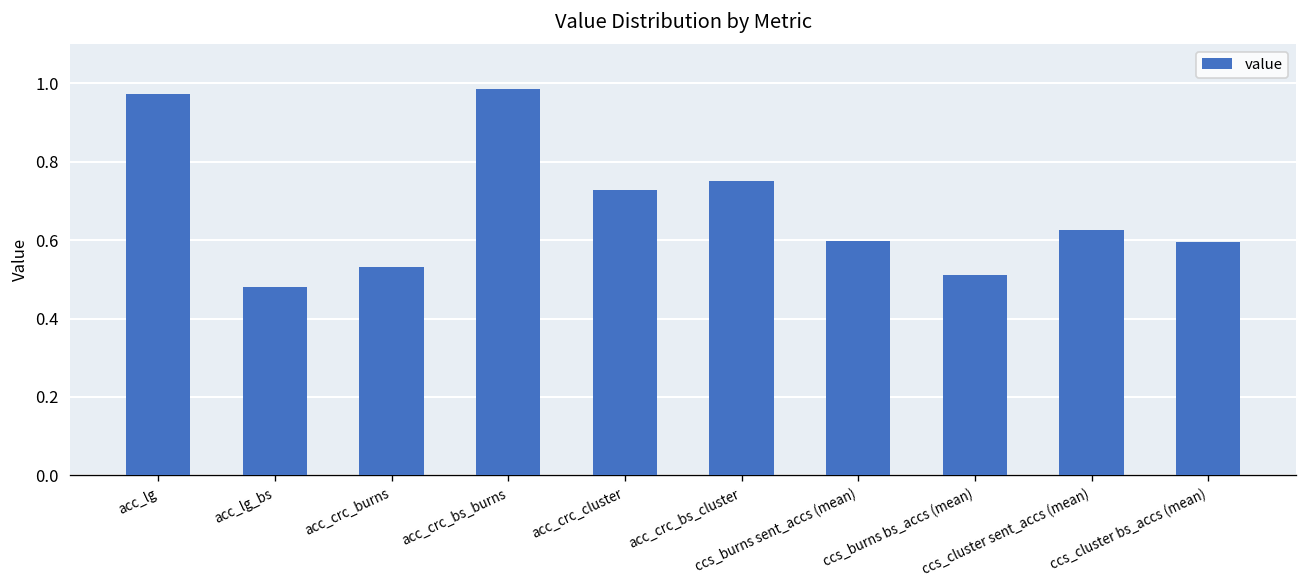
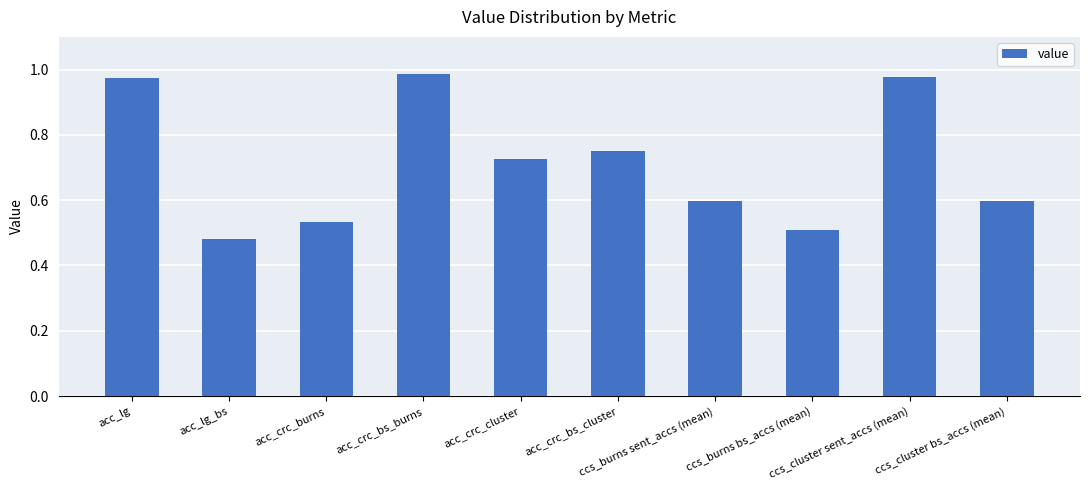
  {
    "acc_lg": 0.97,
    "acc_lg_bs": 0.48,
    "acc_crc_burns": 0.53,
    "acc_crc_bs_burns": 0.99,
    "acc_crc_cluster": 0.73,
    "acc_crc_bs_cluster": 0.75,
    "ccs_burns sent_accs (mean)": 0.60,
    "ccs_burns bs_accs (mean)": 0.51,
-   "ccs_cluster sent_accs (mean)": 0.63,
+   "ccs_cluster sent_accs (mean)": 0.98,
    "ccs_cluster bs_accs (mean)": 0.60
  }
